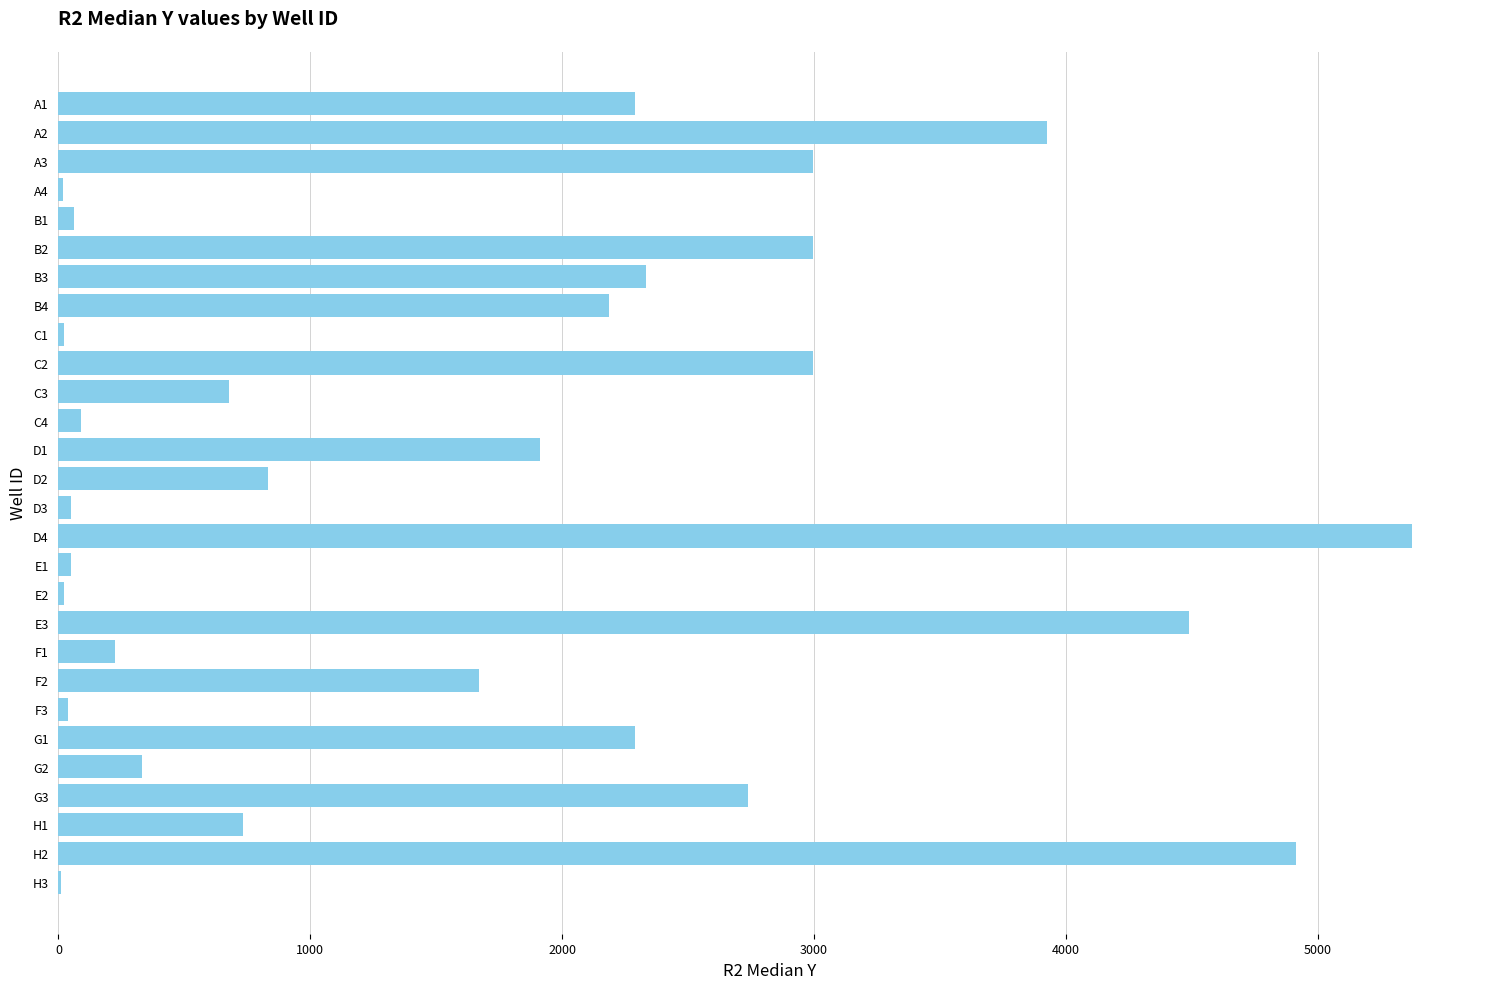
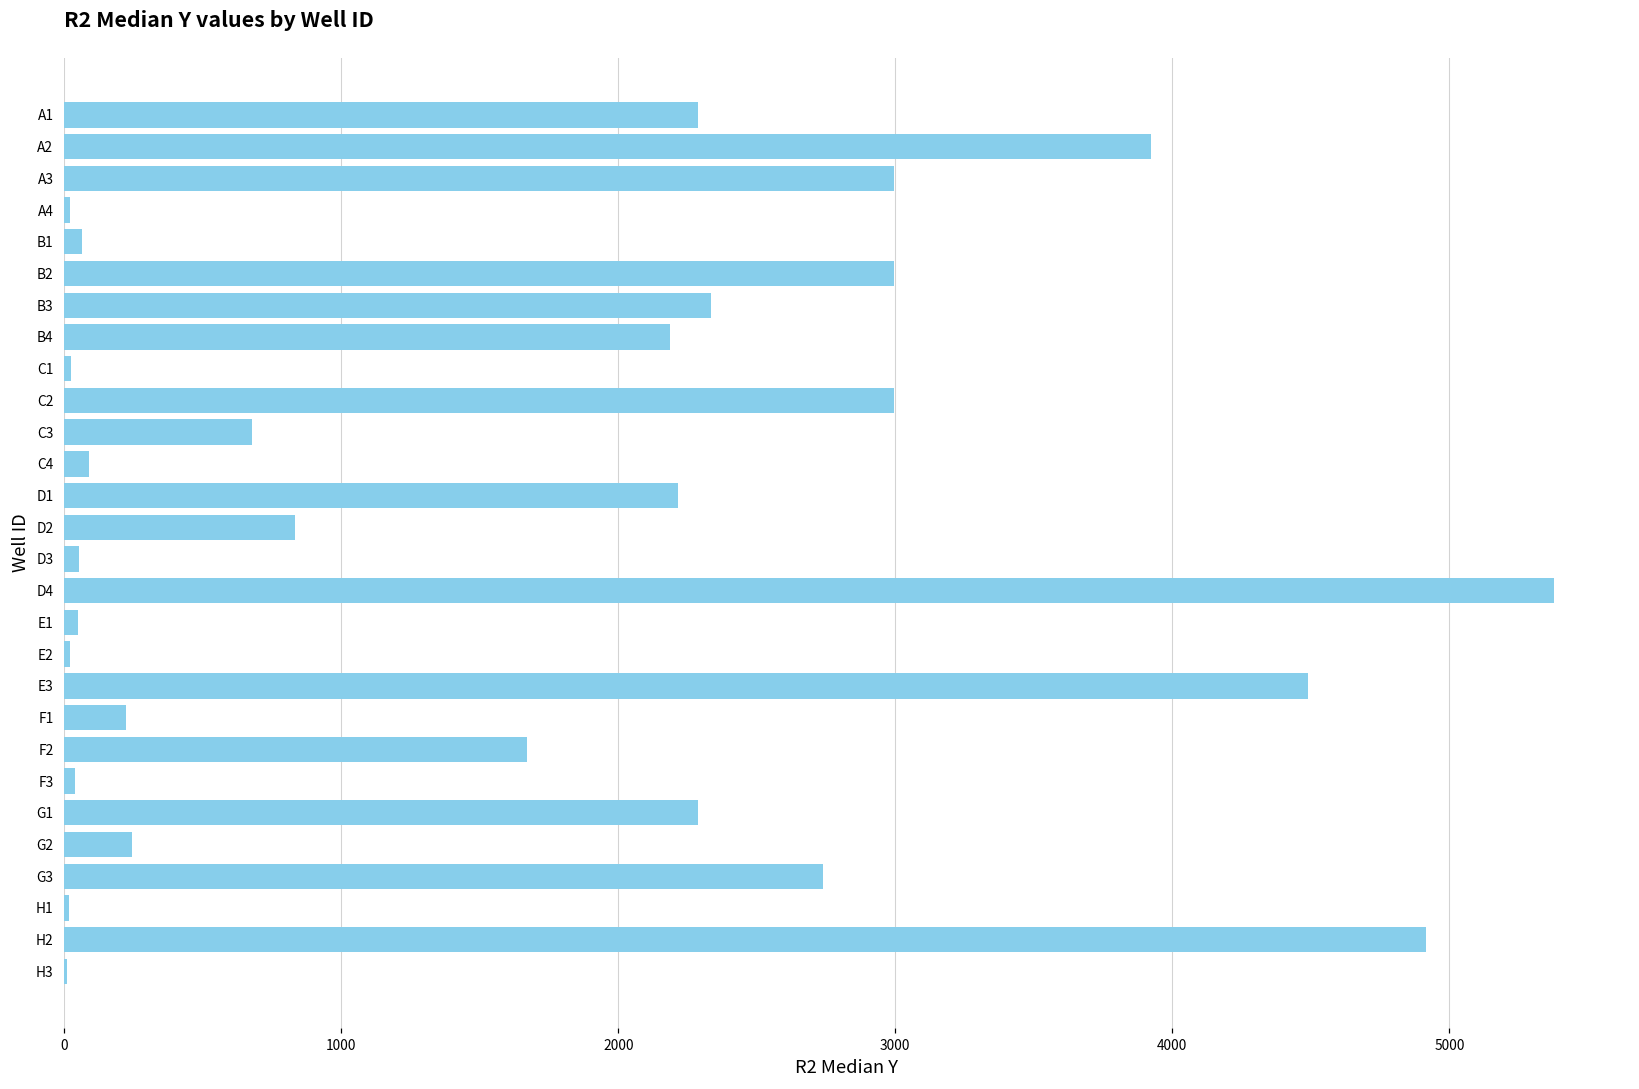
  {
    "A1": 2290,
    "A2": 3920,
    "A3": 3000,
    "A4": 20,
    "B1": 60,
    "B2": 3000,
    "B3": 2330,
    "B4": 2190,
    "C1": 20,
    "C2": 3000,
    "C3": 680,
    "C4": 90,
-   "D1": 1910,
+   "D1": 2220,
    "D2": 830,
    "D3": 50,
    "D4": 5380,
    "E1": 50,
    "E2": 20,
    "E3": 4490,
    "F1": 220,
    "F2": 1670,
    "F3": 40,
    "G1": 2290,
-   "G2": 330,
+   "G2": 240,
    "G3": 2740,
-   "H1": 730,
+   "H1": 20,
    "H2": 4910,
    "H3": 10
  }
